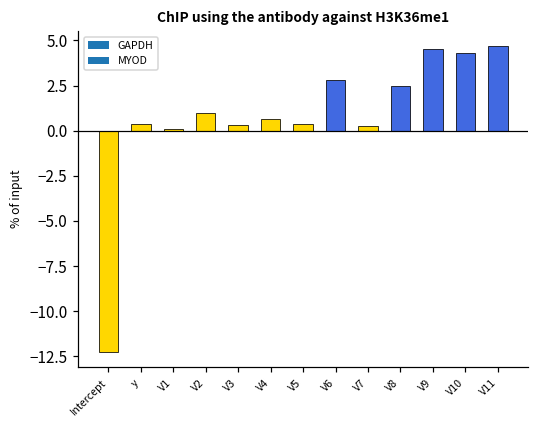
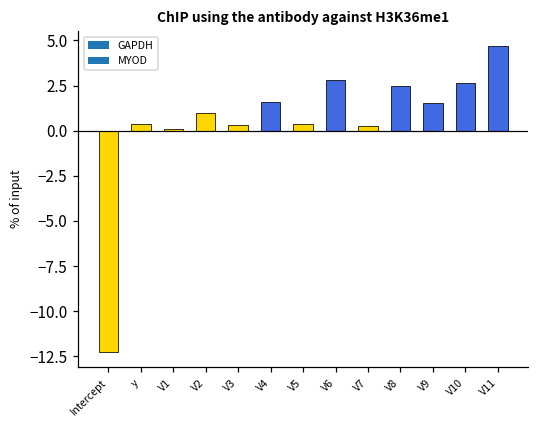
  {
    "Intercept": -12.3,
    "y": 0.4,
    "V2": 1.0,
    "V3": 0.3,
-   "V4": 0.6,
+   "V4": 1.6,
    "V5": 0.4,
    "V6": 2.8,
    "V7": 0.3,
    "V8": 2.5,
-   "V9": 4.5,
-   "V10": 4.3,
+   "V9": 1.5,
+   "V10": 2.7,
    "V11": 4.7
  }
